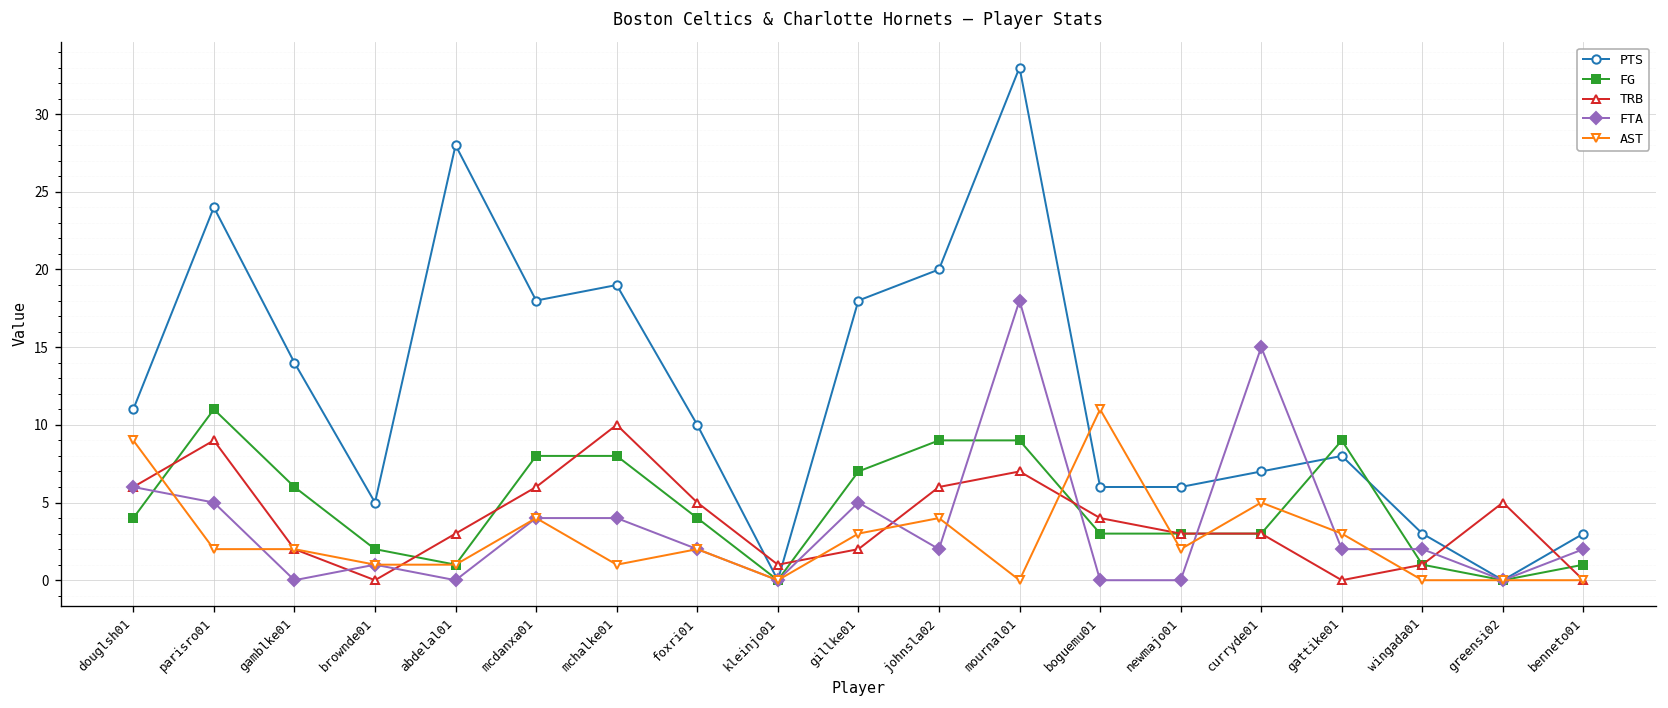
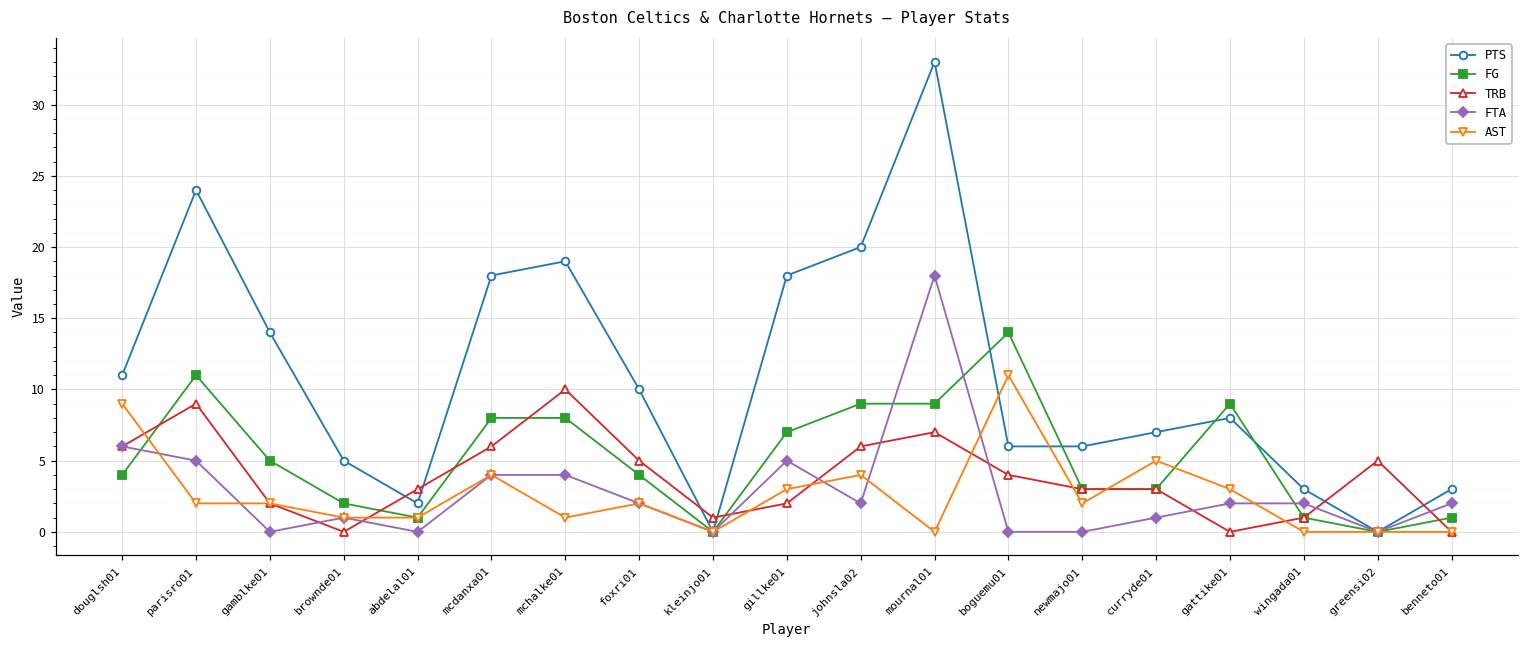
  {
    "PTS": {
      "douglsh01": 11,
      "parisro01": 24,
      "gamblke01": 14,
      "brownde01": 5,
-     "abdelal01": 28,
+     "abdelal01": 2,
      "mcdanxa01": 18,
      "mchalke01": 19,
      "foxri01": 10,
      "gillke01": 18,
      "johnsla02": 20,
      "mournal01": 33,
      "boguemu01": 6,
      "newmajo01": 6,
      "curryde01": 7,
      "gattike01": 8,
      "wingada01": 3,
      "benneto01": 3
    },
    "FG": {
      "douglsh01": 4,
      "parisro01": 11,
-     "gamblke01": 6,
+     "gamblke01": 5,
      "brownde01": 2,
      "mcdanxa01": 8,
      "mchalke01": 8,
      "foxri01": 4,
      "gillke01": 7,
      "johnsla02": 9,
      "mournal01": 9,
-     "boguemu01": 3,
+     "boguemu01": 14,
      "gattike01": 9,
      "benneto01": 1
    },
    "TRB": {
      "parisro01": 9,
      "brownde01": 0,
      "abdelal01": 3,
      "mcdanxa01": 6,
      "mchalke01": 10,
      "foxri01": 5,
      "kleinjo01": 1,
      "gillke01": 2,
      "johnsla02": 6,
      "mournal01": 7,
      "boguemu01": 4,
      "gattike01": 0,
      "greensi02": 5
    },
    "FTA": {
      "parisro01": 5,
      "gamblke01": 0,
      "abdelal01": 0,
      "mchalke01": 4,
      "gillke01": 5,
      "johnsla02": 2,
      "mournal01": 18,
      "boguemu01": 0,
      "newmajo01": 0,
-     "curryde01": 15,
+     "curryde01": 1,
      "gattike01": 2,
      "wingada01": 2,
      "benneto01": 2
    },
    "AST": {
      "douglsh01": 9,
      "parisro01": 2,
      "mchalke01": 1,
      "gillke01": 3,
      "johnsla02": 4,
      "mournal01": 0,
      "boguemu01": 11,
      "newmajo01": 2,
      "curryde01": 5,
      "gattike01": 3,
      "wingada01": 0
    }
  }
